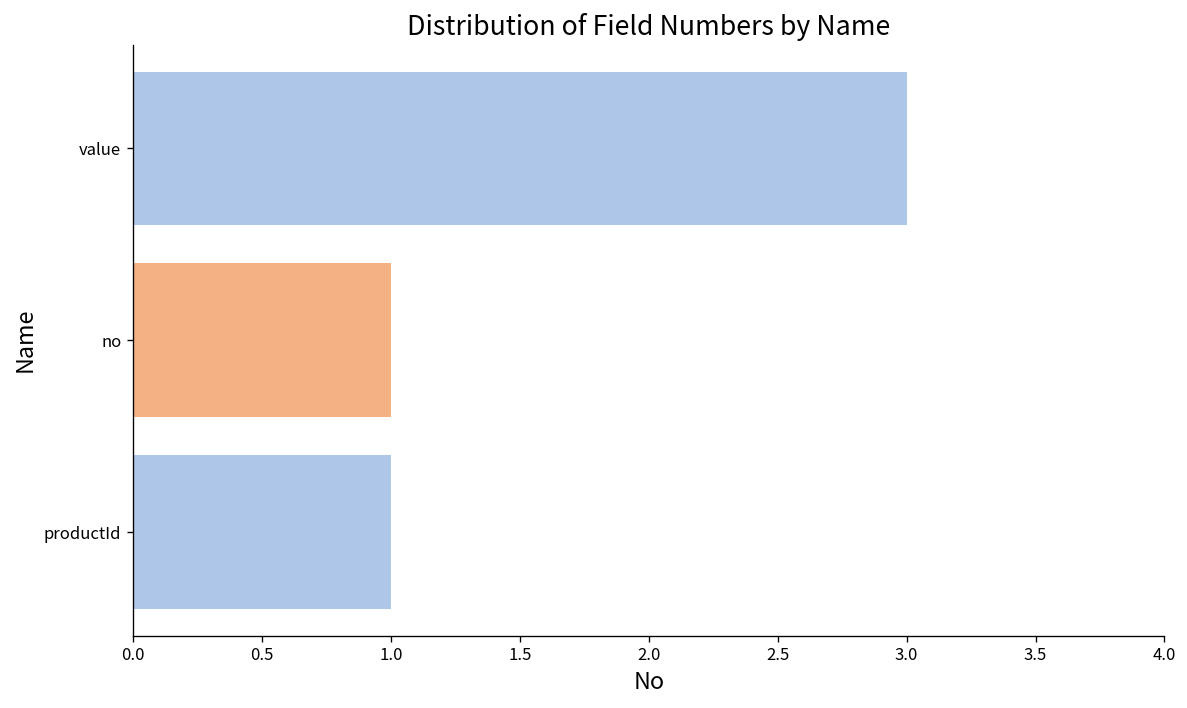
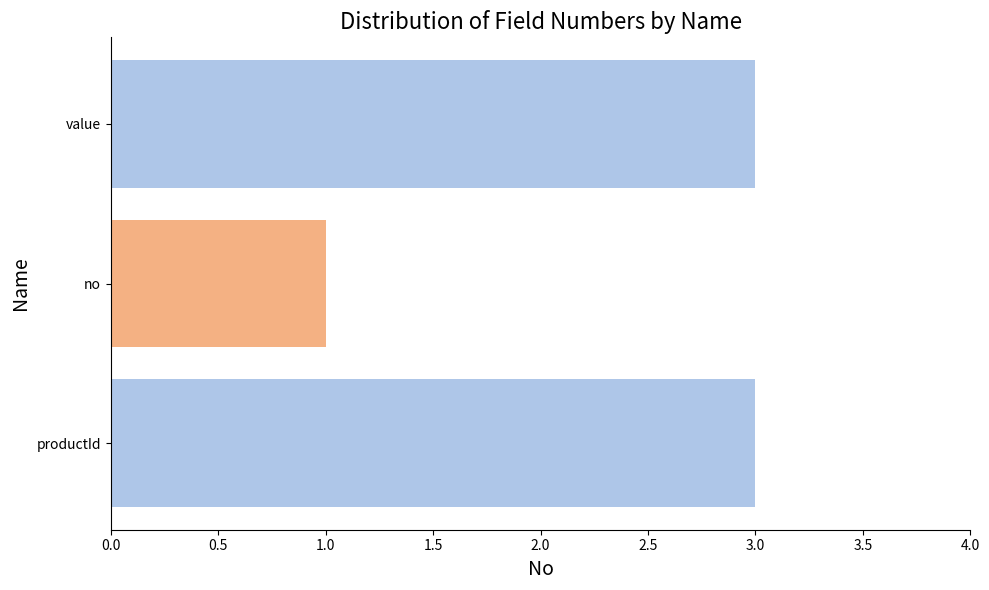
  {
    "value": 3,
    "no": 1,
-   "productId": 1
+   "productId": 3
  }
